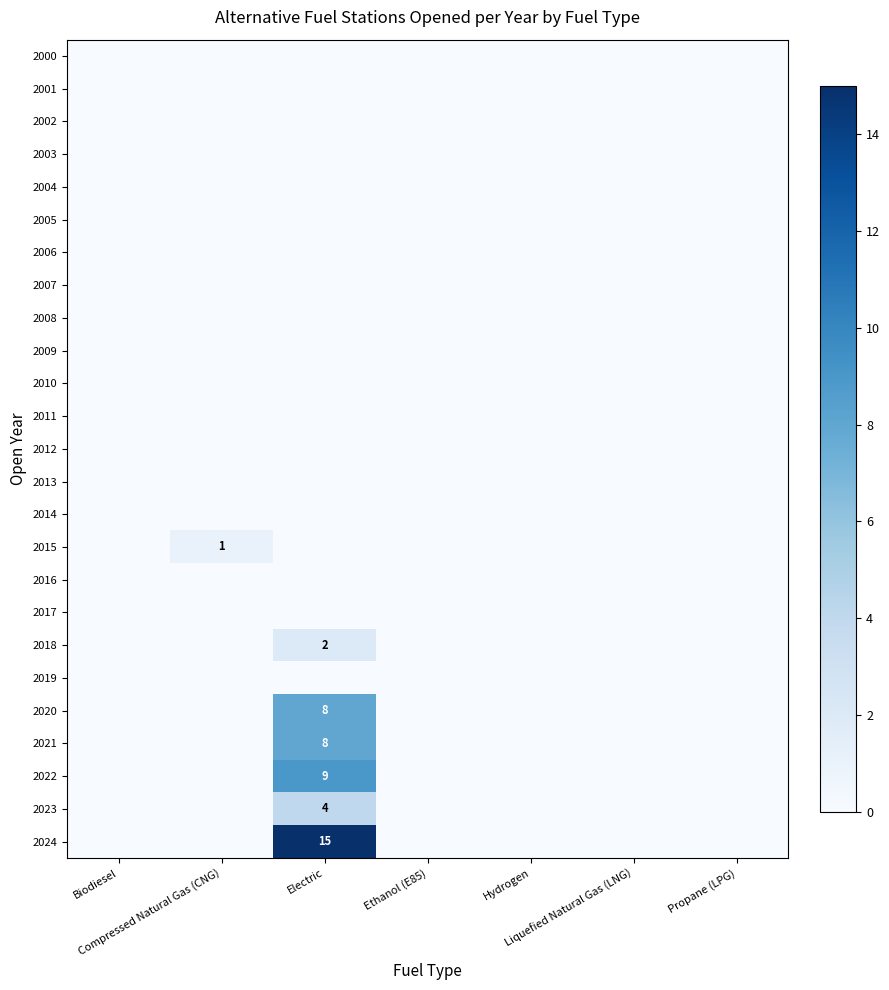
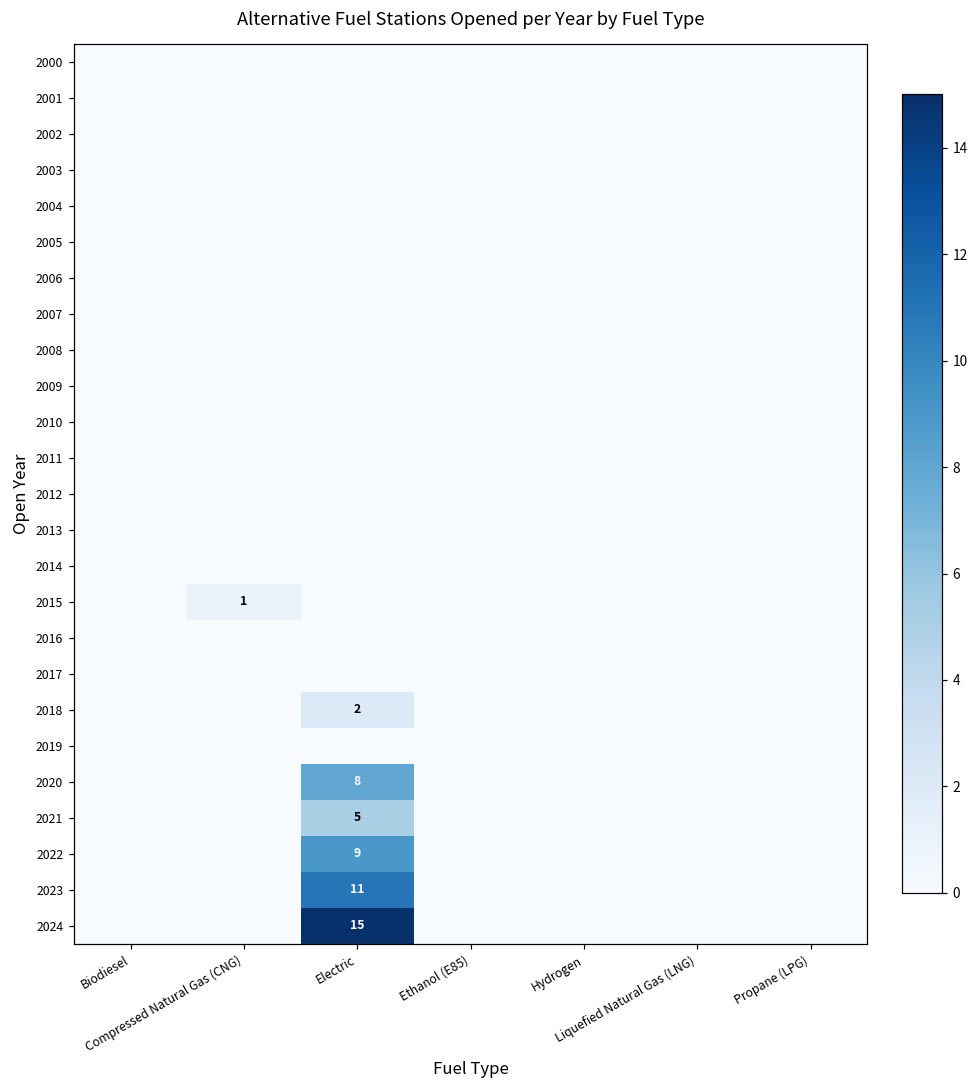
  {
    "2015": {
      "Compressed Natural Gas (CNG)": 1
    },
    "2018": {
      "Electric": 2
    },
    "2020": {
      "Electric": 8
    },
    "2021": {
-     "Electric": 8
+     "Electric": 5
    },
    "2022": {
      "Electric": 9
    },
    "2023": {
-     "Electric": 4
+     "Electric": 11
    },
    "2024": {
      "Electric": 15
    }
  }
